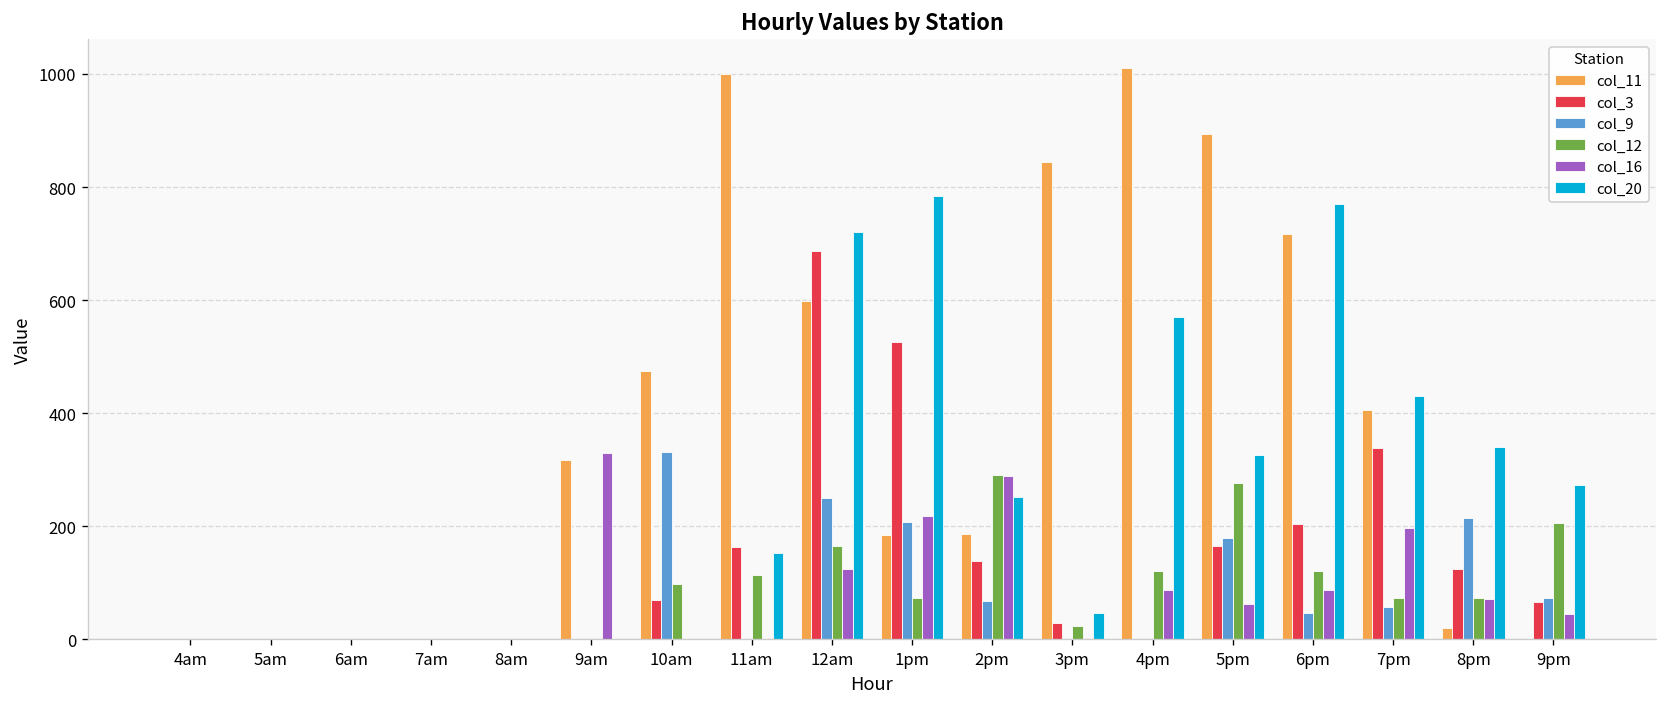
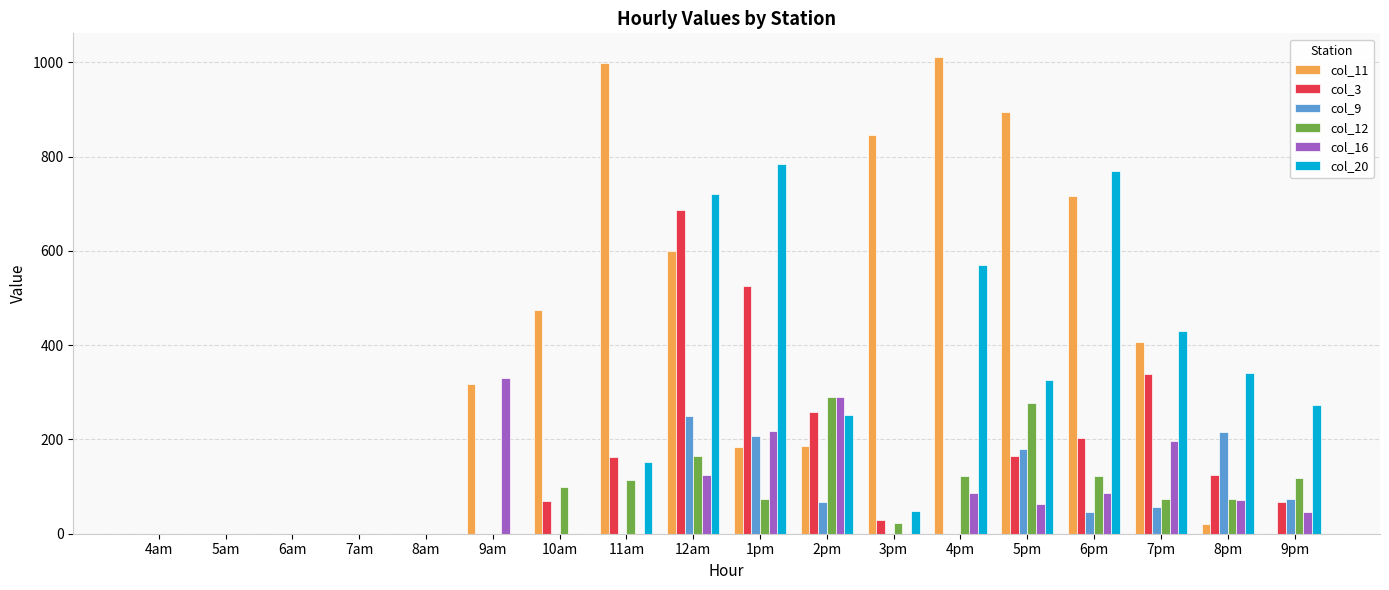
  {
    "col_11": {
      "4am": 0,
      "5am": 0,
      "6am": 0,
      "7am": 0,
      "8am": 0,
      "9am": 320,
      "10am": 480,
      "11am": 1000,
      "12am": 600,
      "1pm": 180,
      "2pm": 190,
      "3pm": 850,
      "4pm": 1010,
      "5pm": 890,
      "6pm": 720,
      "7pm": 410,
      "8pm": 20,
      "9pm": 0
    },
    "col_3": {
      "4am": 0,
      "5am": 0,
      "6am": 0,
      "7am": 0,
      "8am": 0,
      "9am": 0,
      "10am": 70,
      "11am": 160,
      "12am": 690,
      "1pm": 530,
-     "2pm": 140,
+     "2pm": 260,
      "3pm": 30,
      "4pm": 0,
      "5pm": 170,
      "6pm": 200,
      "7pm": 340,
      "8pm": 130,
      "9pm": 70
    },
    "col_9": {
      "4am": 0,
      "5am": 0,
      "6am": 0,
      "7am": 0,
      "8am": 0,
      "9am": 0,
-     "10am": 330,
+     "10am": 0,
      "11am": 0,
      "12am": 250,
      "1pm": 210,
      "2pm": 70,
      "3pm": 0,
      "4pm": 0,
      "5pm": 180,
      "6pm": 50,
      "7pm": 60,
      "8pm": 220,
      "9pm": 70
    },
    "col_12": {
      "4am": 0,
      "5am": 0,
      "6am": 0,
      "7am": 0,
      "8am": 0,
      "9am": 0,
      "10am": 100,
      "11am": 110,
      "12am": 170,
      "1pm": 70,
      "2pm": 290,
      "3pm": 20,
      "4pm": 120,
      "5pm": 280,
      "6pm": 120,
      "7pm": 70,
      "8pm": 70,
-     "9pm": 210
+     "9pm": 120
    },
    "col_16": {
      "4am": 0,
      "5am": 0,
      "6am": 0,
      "7am": 0,
      "8am": 0,
      "9am": 330,
      "10am": 0,
      "11am": 0,
      "12am": 130,
      "1pm": 220,
      "2pm": 290,
      "3pm": 0,
      "4pm": 90,
      "5pm": 60,
      "6pm": 90,
      "7pm": 200,
      "8pm": 70,
      "9pm": 50
    },
    "col_20": {
      "4am": 0,
      "5am": 0,
      "6am": 0,
      "7am": 0,
      "8am": 0,
      "9am": 0,
      "10am": 0,
      "11am": 150,
      "12am": 720,
      "1pm": 780,
      "2pm": 250,
      "3pm": 50,
      "4pm": 570,
      "5pm": 330,
      "6pm": 770,
      "7pm": 430,
      "8pm": 340,
      "9pm": 270
    }
  }
